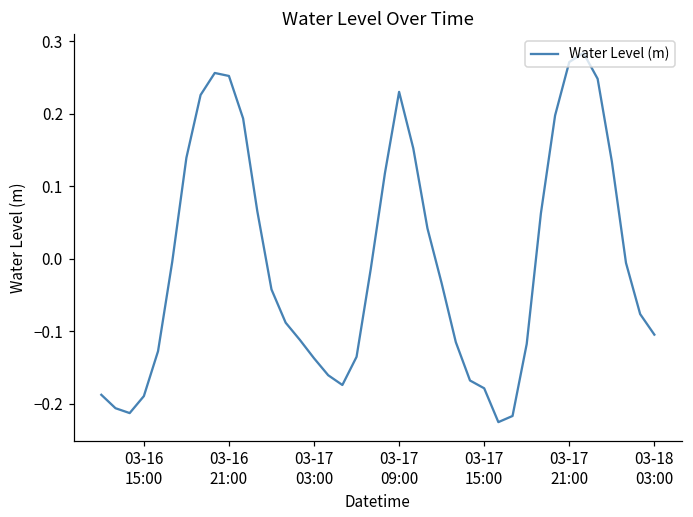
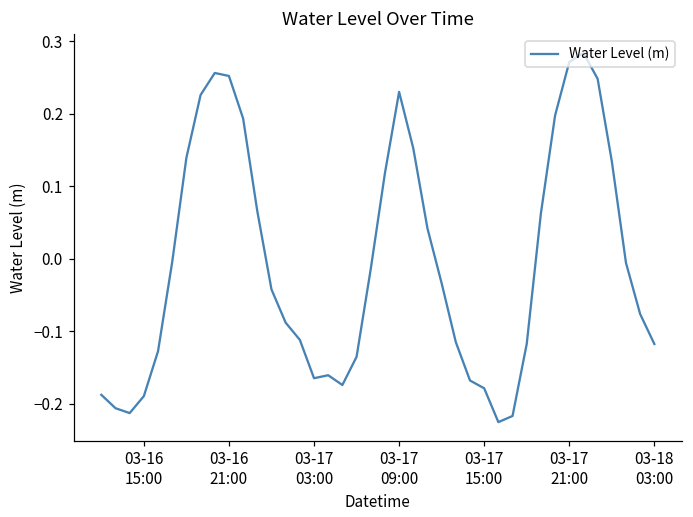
  {
    "03-16 15:00": -0.19,
    "03-16 21:00": 0.25,
-   "03-17 03:00": -0.14,
+   "03-17 03:00": -0.16,
    "03-17 09:00": 0.23,
    "03-17 15:00": -0.18,
-   "03-18 03:00": -0.10
+   "03-18 03:00": -0.12
  }
